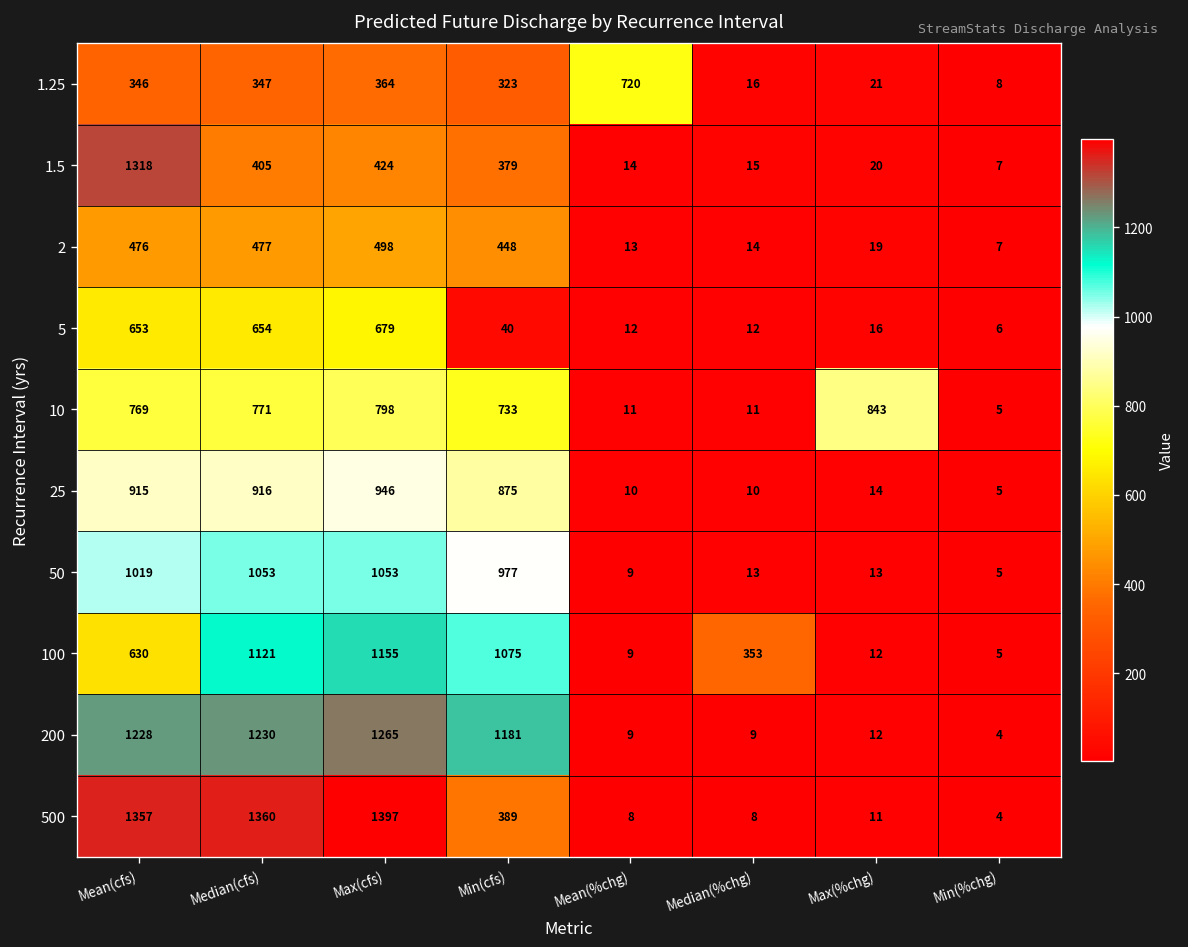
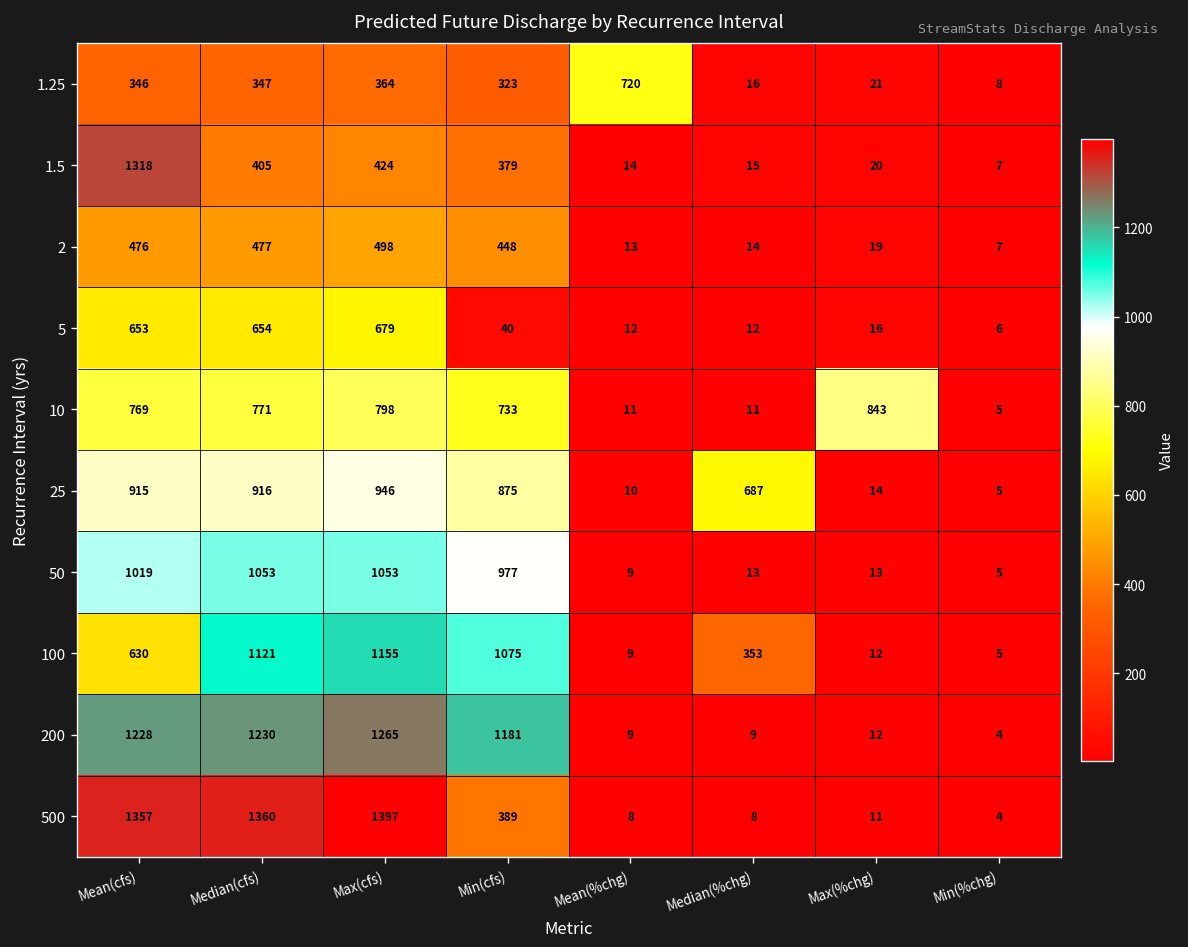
  {
    "1.25": {
      "Mean(cfs)": 346,
      "Median(cfs)": 347,
      "Max(cfs)": 364,
      "Min(cfs)": 323,
      "Mean(%chg)": 720,
      "Median(%chg)": 16,
      "Max(%chg)": 21,
      "Min(%chg)": 8
    },
    "1.5": {
      "Mean(cfs)": 1318,
      "Median(cfs)": 405,
      "Max(cfs)": 424,
      "Min(cfs)": 379,
      "Mean(%chg)": 14,
      "Median(%chg)": 15,
      "Max(%chg)": 20,
      "Min(%chg)": 7
    },
    "2": {
      "Mean(cfs)": 476,
      "Median(cfs)": 477,
      "Max(cfs)": 498,
      "Min(cfs)": 448,
      "Mean(%chg)": 13,
      "Median(%chg)": 14,
      "Max(%chg)": 19,
      "Min(%chg)": 7
    },
    "5": {
      "Mean(cfs)": 653,
      "Median(cfs)": 654,
      "Max(cfs)": 679,
      "Min(cfs)": 40,
      "Mean(%chg)": 12,
      "Median(%chg)": 12,
      "Max(%chg)": 16,
      "Min(%chg)": 6
    },
    "10": {
      "Mean(cfs)": 769,
      "Median(cfs)": 771,
      "Max(cfs)": 798,
      "Min(cfs)": 733,
      "Mean(%chg)": 11,
      "Median(%chg)": 11,
      "Max(%chg)": 843,
      "Min(%chg)": 5
    },
    "25": {
      "Mean(cfs)": 915,
      "Median(cfs)": 916,
      "Max(cfs)": 946,
      "Min(cfs)": 875,
      "Mean(%chg)": 10,
-     "Median(%chg)": 10,
+     "Median(%chg)": 687,
      "Max(%chg)": 14,
      "Min(%chg)": 5
    },
    "50": {
      "Mean(cfs)": 1019,
      "Median(cfs)": 1053,
      "Max(cfs)": 1053,
      "Min(cfs)": 977,
      "Mean(%chg)": 9,
      "Median(%chg)": 13,
      "Max(%chg)": 13,
      "Min(%chg)": 5
    },
    "100": {
      "Mean(cfs)": 630,
      "Median(cfs)": 1121,
      "Max(cfs)": 1155,
      "Min(cfs)": 1075,
      "Mean(%chg)": 9,
      "Median(%chg)": 353,
      "Max(%chg)": 12,
      "Min(%chg)": 5
    },
    "200": {
      "Mean(cfs)": 1228,
      "Median(cfs)": 1230,
      "Max(cfs)": 1265,
      "Min(cfs)": 1181,
      "Mean(%chg)": 9,
      "Median(%chg)": 9,
      "Max(%chg)": 12,
      "Min(%chg)": 4
    },
    "500": {
      "Mean(cfs)": 1357,
      "Median(cfs)": 1360,
      "Max(cfs)": 1397,
      "Min(cfs)": 389,
      "Mean(%chg)": 8,
      "Median(%chg)": 8,
      "Max(%chg)": 11,
      "Min(%chg)": 4
    }
  }
